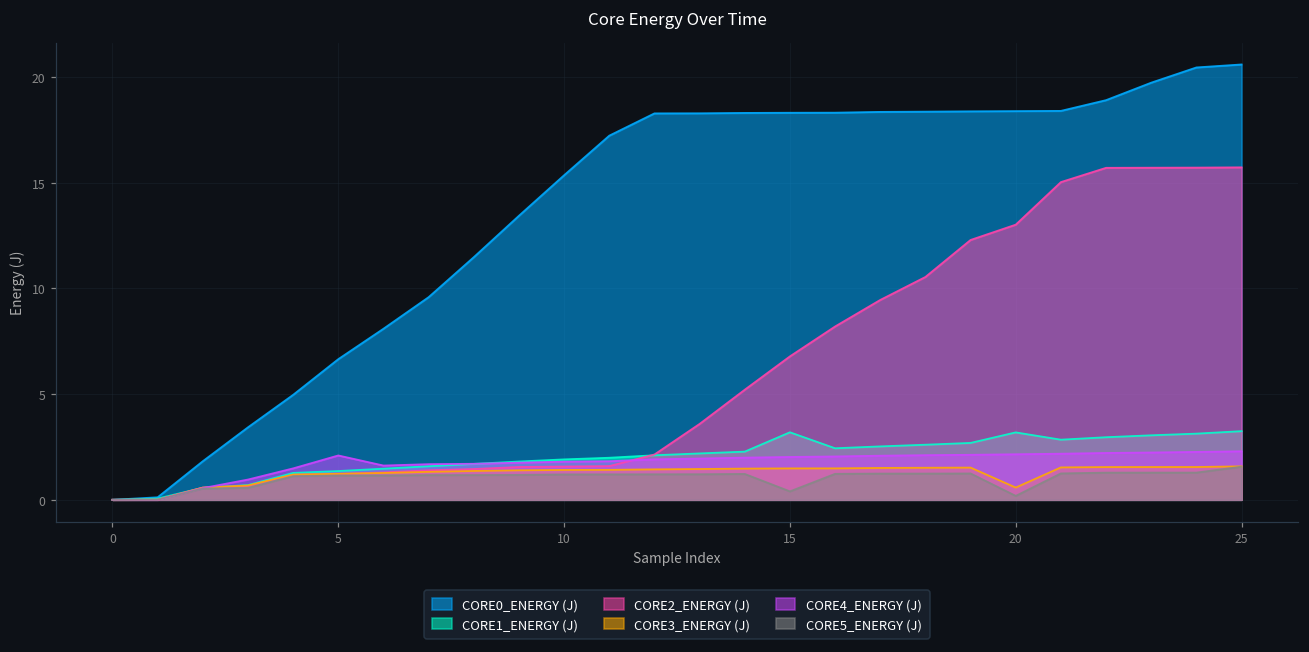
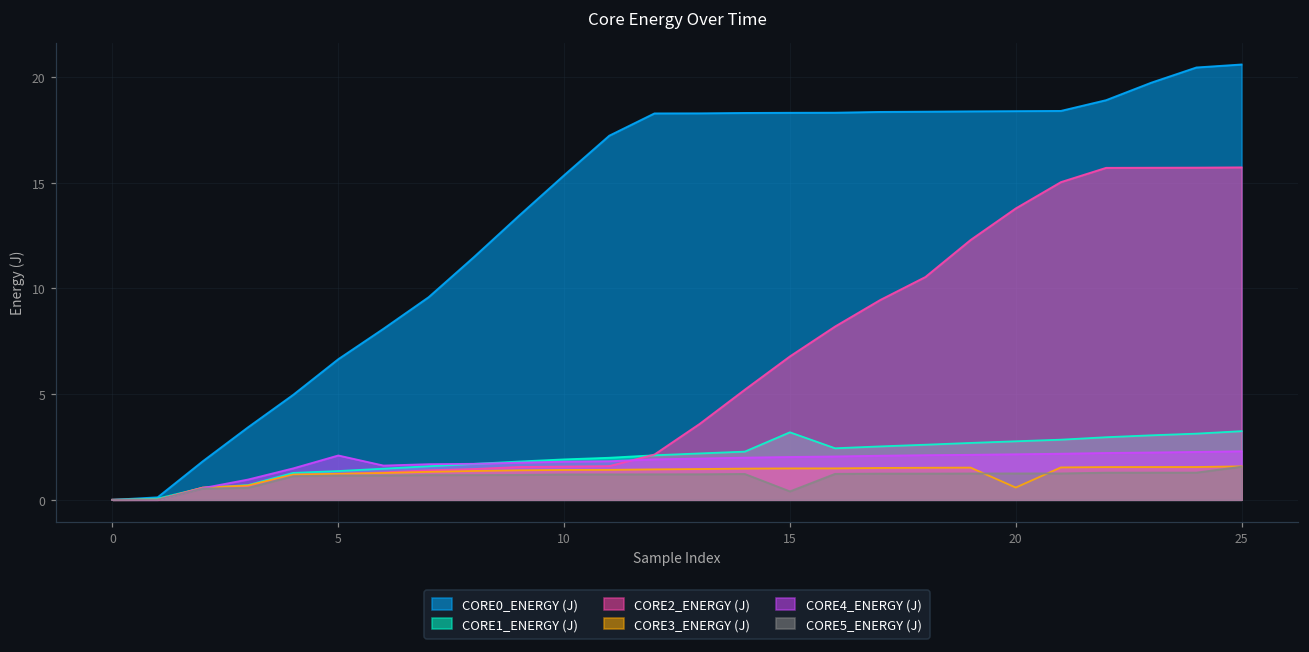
  {
    "CORE0_ENERGY (J)": {
      "5": 6.7,
      "10": 15.4,
      "15": 18.3,
      "20": 18.4,
      "25": 20.6
    },
    "CORE1_ENERGY (J)": {
      "15": 3.2,
-     "20": 3.2,
+     "20": 2.8,
      "25": 3.2
    },
    "CORE2_ENERGY (J)": {
      "10": 1.6,
      "15": 6.8,
-     "20": 13.0,
+     "20": 13.8,
      "25": 15.7
    },
    "CORE3_ENERGY (J)": {
      "10": 1.4,
      "15": 1.5,
      "20": 0.6
    },
    "CORE4_ENERGY (J)": {
      "5": 2.1,
      "15": 2.0,
      "20": 2.2,
      "25": 2.3
    },
    "CORE5_ENERGY (J)": {
      "10": 1.2,
      "15": 0.4,
-     "20": 0.2
+     "20": 1.2
    }
  }
